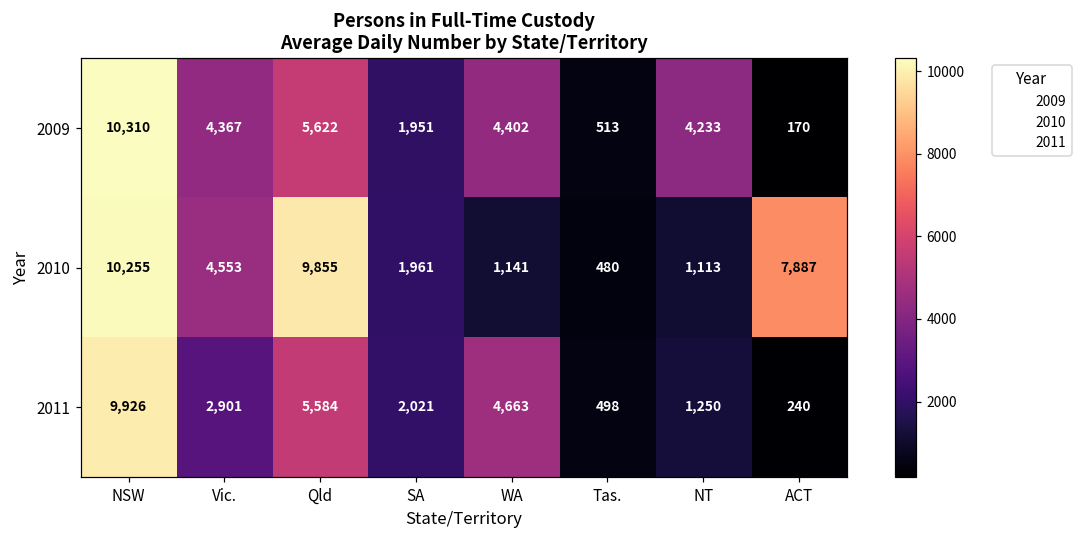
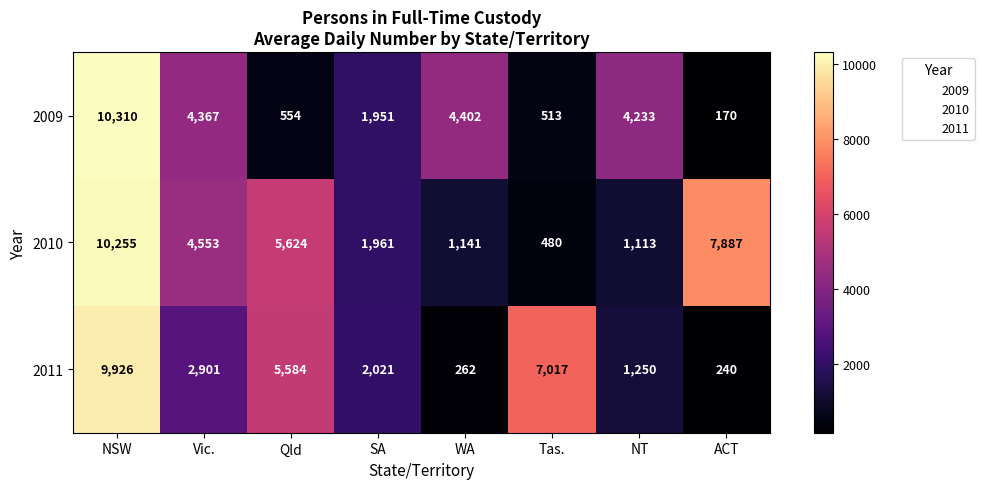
  {
    "2009": {
      "NSW": "10,310",
      "Vic.": "4,367",
-     "Qld": "5,622",
+     "Qld": "554",
      "SA": "1,951",
      "WA": "4,402",
      "Tas.": "513",
      "NT": "4,233",
      "ACT": "170"
    },
    "2010": {
      "NSW": "10,255",
      "Vic.": "4,553",
-     "Qld": "9,855",
+     "Qld": "5,624",
      "SA": "1,961",
      "WA": "1,141",
      "Tas.": "480",
      "NT": "1,113",
      "ACT": "7,887"
    },
    "2011": {
      "NSW": "9,926",
      "Vic.": "2,901",
      "Qld": "5,584",
      "SA": "2,021",
-     "WA": "4,663",
-     "Tas.": "498",
+     "WA": "262",
+     "Tas.": "7,017",
      "NT": "1,250",
      "ACT": "240"
    }
  }
